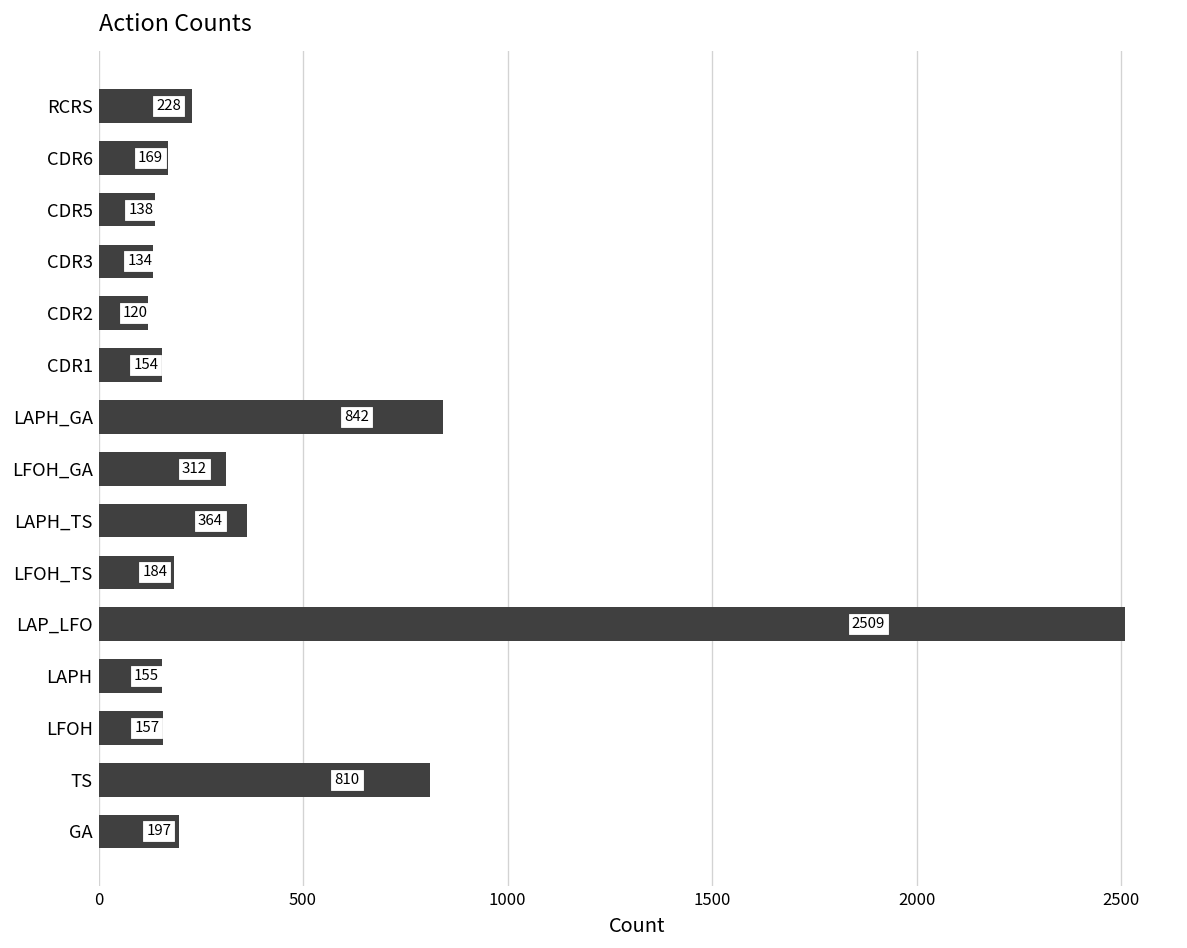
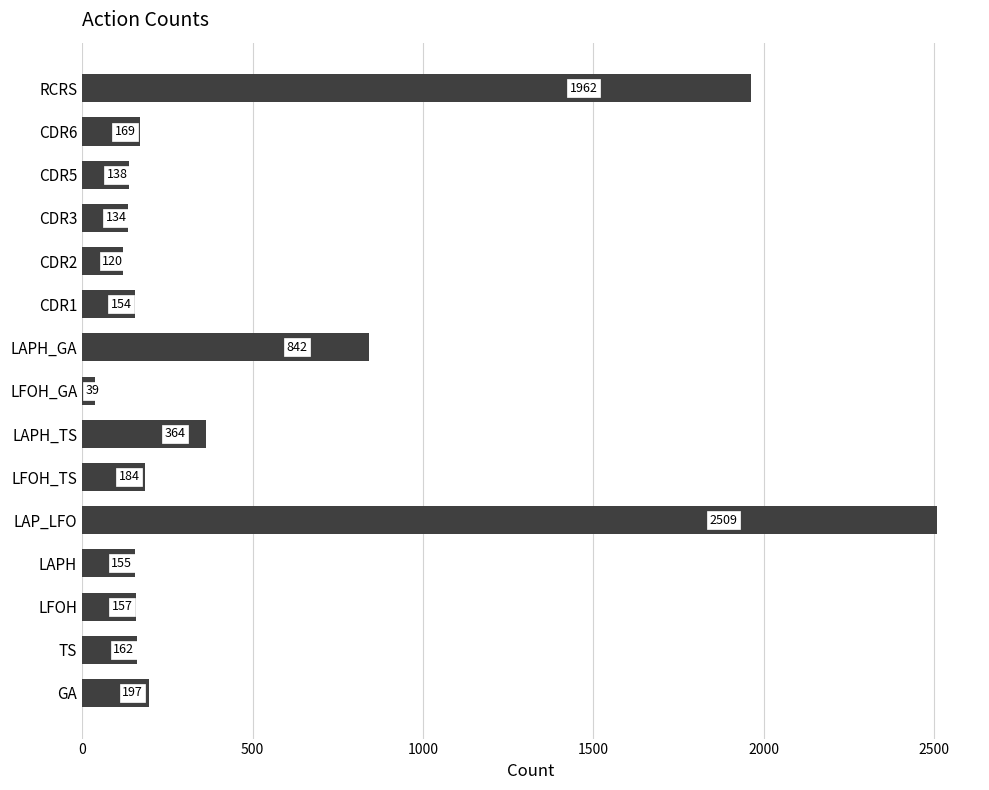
  {
-   "RCRS": 228,
-   "LFOH_GA": 312,
-   "TS": 810
+   "RCRS": 1962,
+   "LFOH_GA": 39,
+   "TS": 162
  }
